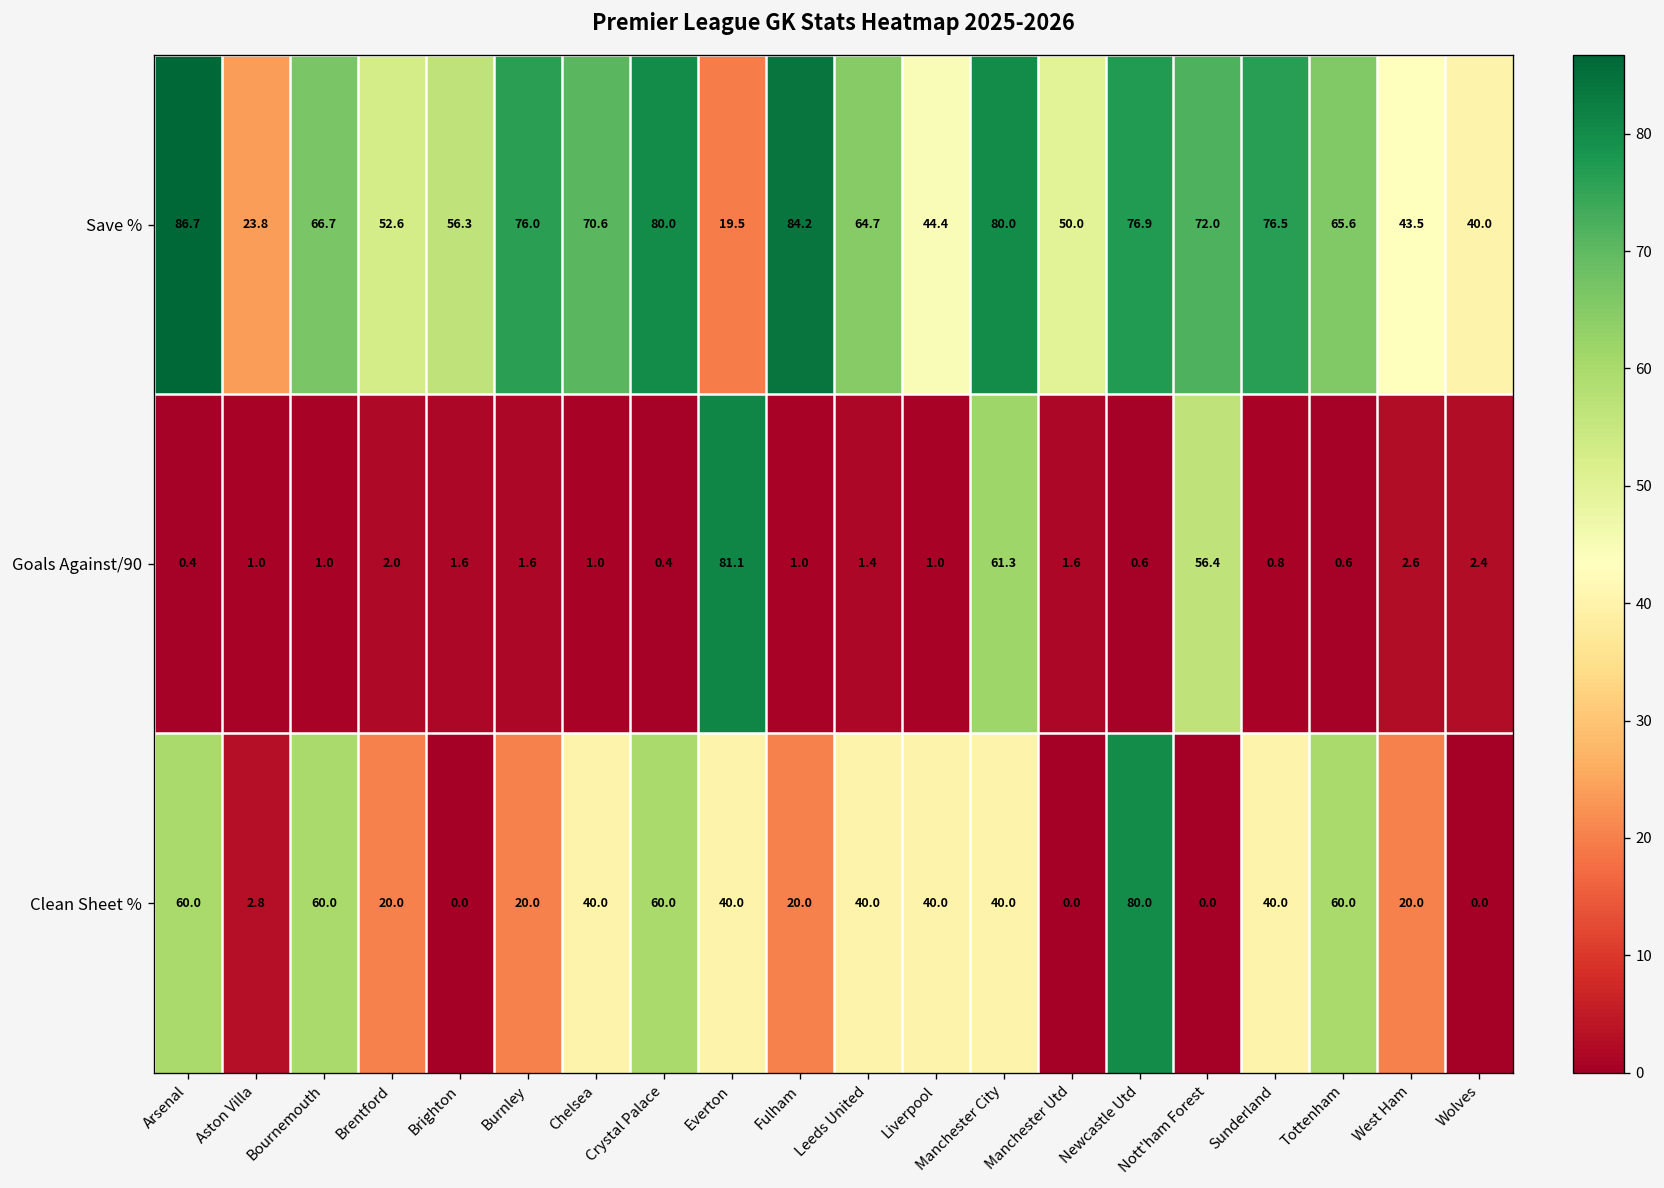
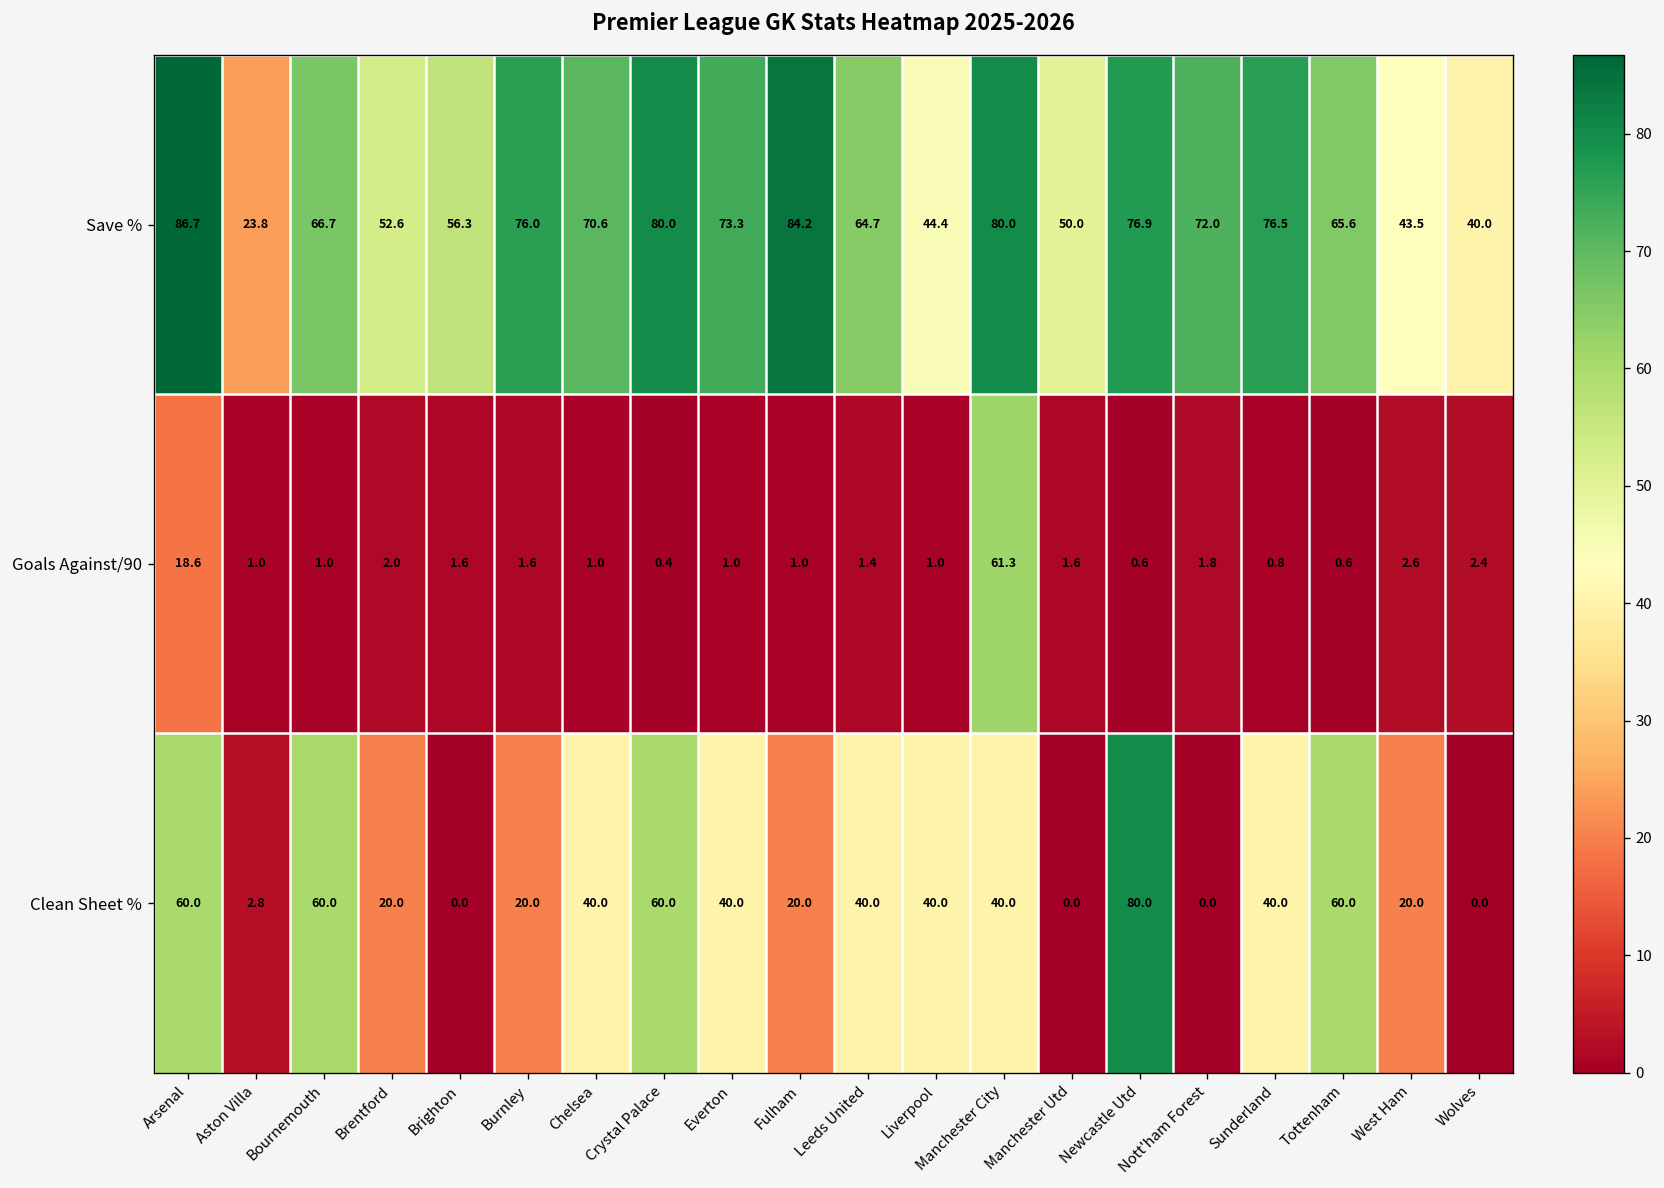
  {
    "Save %": {
      "Arsenal": 86.7,
      "Aston Villa": 23.8,
      "Bournemouth": 66.7,
      "Brentford": 52.6,
      "Brighton": 56.3,
      "Burnley": 76.0,
      "Chelsea": 70.6,
      "Crystal Palace": 80.0,
-     "Everton": 19.5,
+     "Everton": 73.3,
      "Fulham": 84.2,
      "Leeds United": 64.7,
      "Liverpool": 44.4,
      "Manchester City": 80.0,
      "Manchester Utd": 50.0,
      "Newcastle Utd": 76.9,
      "Nott'ham Forest": 72.0,
      "Sunderland": 76.5,
      "Tottenham": 65.6,
      "West Ham": 43.5,
      "Wolves": 40.0
    },
    "Goals Against/90": {
-     "Arsenal": 0.4,
+     "Arsenal": 18.6,
      "Aston Villa": 1.0,
      "Bournemouth": 1.0,
      "Brentford": 2.0,
      "Brighton": 1.6,
      "Burnley": 1.6,
      "Chelsea": 1.0,
      "Crystal Palace": 0.4,
-     "Everton": 81.1,
+     "Everton": 1.0,
      "Fulham": 1.0,
      "Leeds United": 1.4,
      "Liverpool": 1.0,
      "Manchester City": 61.3,
      "Manchester Utd": 1.6,
      "Newcastle Utd": 0.6,
-     "Nott'ham Forest": 56.4,
+     "Nott'ham Forest": 1.8,
      "Sunderland": 0.8,
      "Tottenham": 0.6,
      "West Ham": 2.6,
      "Wolves": 2.4
    },
    "Clean Sheet %": {
      "Arsenal": 60.0,
      "Aston Villa": 2.8,
      "Bournemouth": 60.0,
      "Brentford": 20.0,
      "Brighton": 0.0,
      "Burnley": 20.0,
      "Chelsea": 40.0,
      "Crystal Palace": 60.0,
      "Everton": 40.0,
      "Fulham": 20.0,
      "Leeds United": 40.0,
      "Liverpool": 40.0,
      "Manchester City": 40.0,
      "Manchester Utd": 0.0,
      "Newcastle Utd": 80.0,
      "Nott'ham Forest": 0.0,
      "Sunderland": 40.0,
      "Tottenham": 60.0,
      "West Ham": 20.0,
      "Wolves": 0.0
    }
  }
